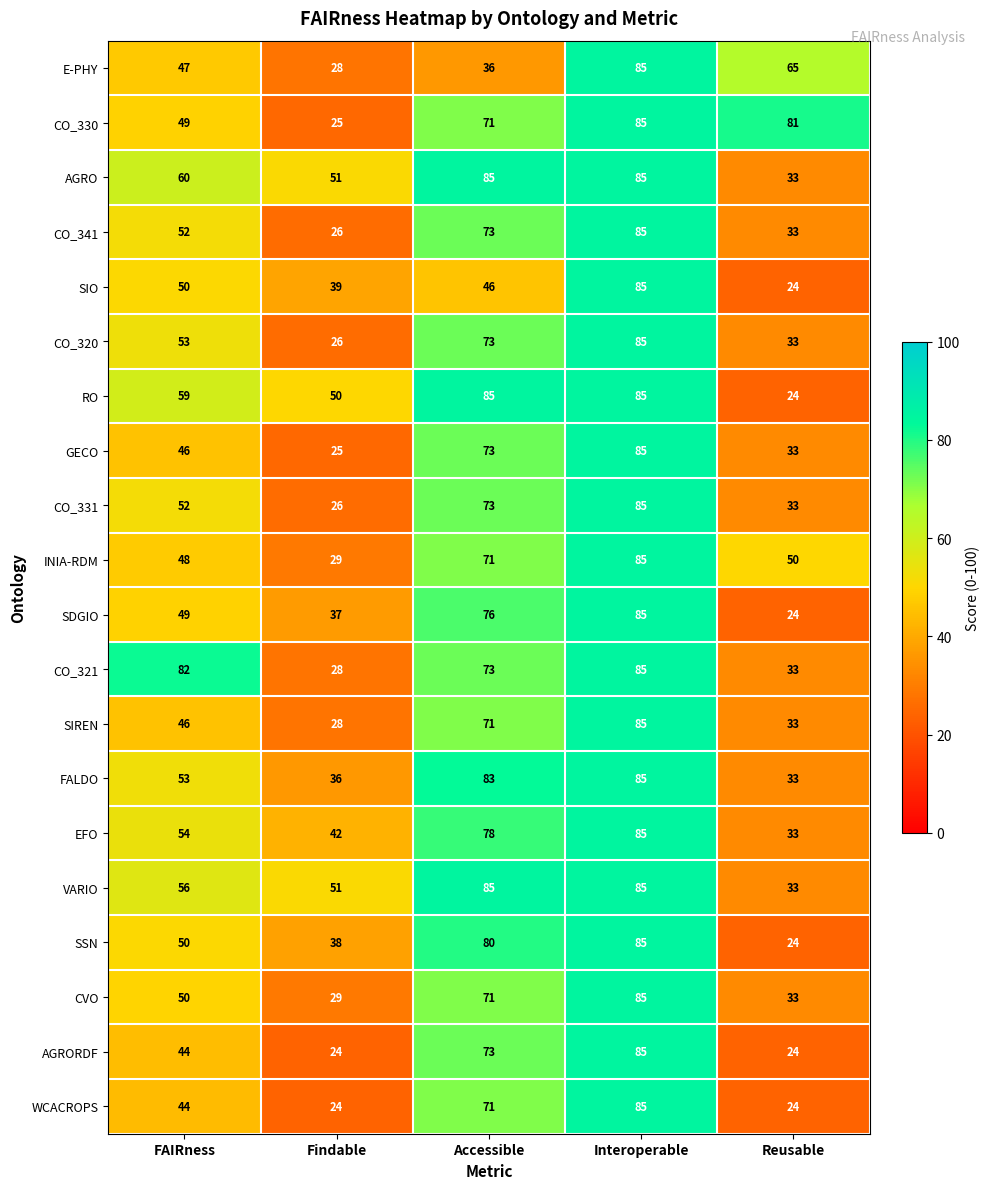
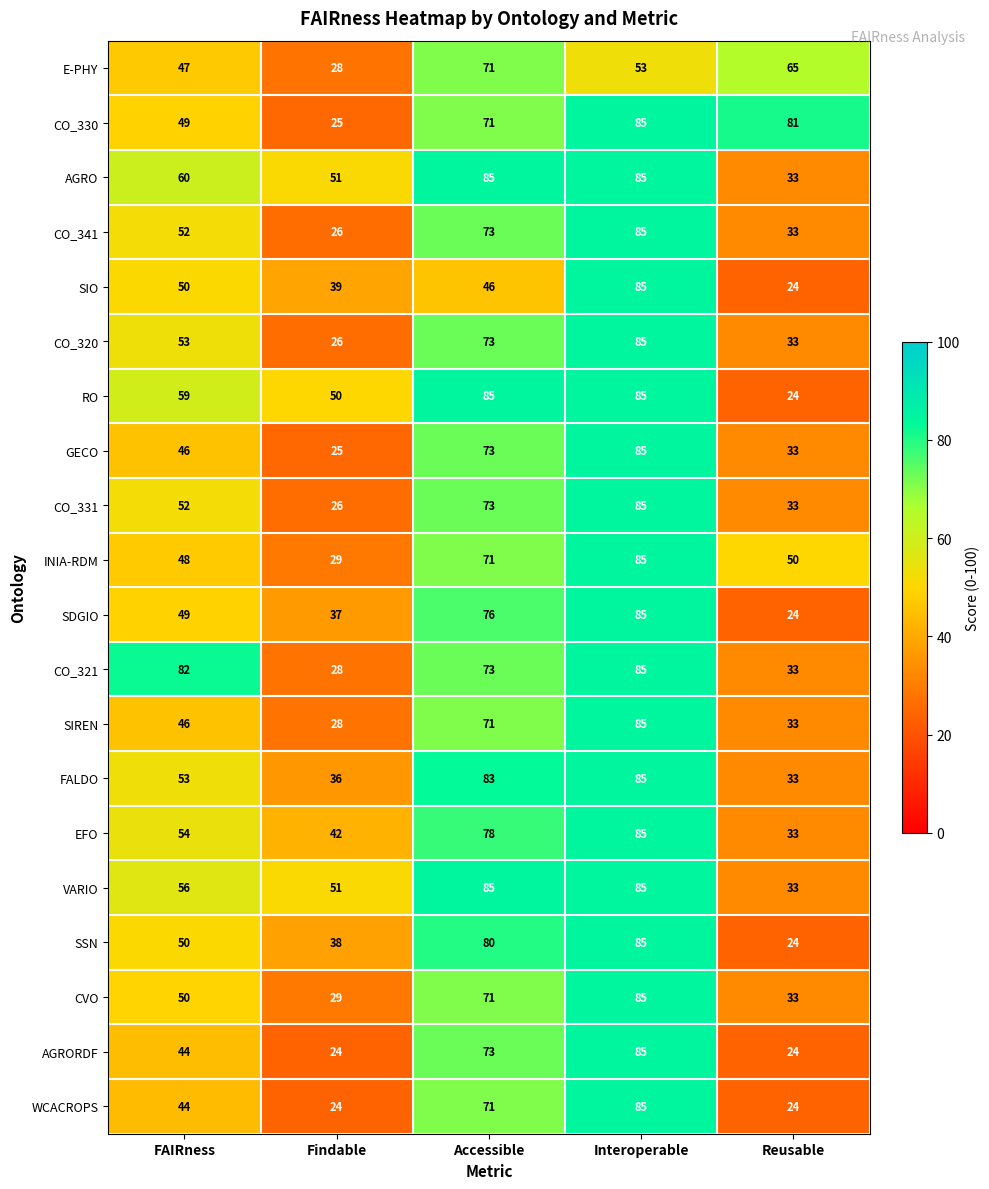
  {
    "E-PHY": {
      "FAIRness": 47,
      "Findable": 28,
-     "Accessible": 36,
-     "Interoperable": 85,
+     "Accessible": 71,
+     "Interoperable": 53,
      "Reusable": 65
    },
    "CO_330": {
      "FAIRness": 49,
      "Findable": 25,
      "Accessible": 71,
      "Interoperable": 85,
      "Reusable": 81
    },
    "AGRO": {
      "FAIRness": 60,
      "Findable": 51,
      "Accessible": 85,
      "Interoperable": 85,
      "Reusable": 33
    },
    "CO_341": {
      "FAIRness": 52,
      "Findable": 26,
      "Accessible": 73,
      "Interoperable": 85,
      "Reusable": 33
    },
    "SIO": {
      "FAIRness": 50,
      "Findable": 39,
      "Accessible": 46,
      "Interoperable": 85,
      "Reusable": 24
    },
    "CO_320": {
      "FAIRness": 53,
      "Findable": 26,
      "Accessible": 73,
      "Interoperable": 85,
      "Reusable": 33
    },
    "RO": {
      "FAIRness": 59,
      "Findable": 50,
      "Accessible": 85,
      "Interoperable": 85,
      "Reusable": 24
    },
    "GECO": {
      "FAIRness": 46,
      "Findable": 25,
      "Accessible": 73,
      "Interoperable": 85,
      "Reusable": 33
    },
    "CO_331": {
      "FAIRness": 52,
      "Findable": 26,
      "Accessible": 73,
      "Interoperable": 85,
      "Reusable": 33
    },
    "INIA-RDM": {
      "FAIRness": 48,
      "Findable": 29,
      "Accessible": 71,
      "Interoperable": 85,
      "Reusable": 50
    },
    "SDGIO": {
      "FAIRness": 49,
      "Findable": 37,
      "Accessible": 76,
      "Interoperable": 85,
      "Reusable": 24
    },
    "CO_321": {
      "FAIRness": 82,
      "Findable": 28,
      "Accessible": 73,
      "Interoperable": 85,
      "Reusable": 33
    },
    "SIREN": {
      "FAIRness": 46,
      "Findable": 28,
      "Accessible": 71,
      "Interoperable": 85,
      "Reusable": 33
    },
    "FALDO": {
      "FAIRness": 53,
      "Findable": 36,
      "Accessible": 83,
      "Interoperable": 85,
      "Reusable": 33
    },
    "EFO": {
      "FAIRness": 54,
      "Findable": 42,
      "Accessible": 78,
      "Interoperable": 85,
      "Reusable": 33
    },
    "VARIO": {
      "FAIRness": 56,
      "Findable": 51,
      "Accessible": 85,
      "Interoperable": 85,
      "Reusable": 33
    },
    "SSN": {
      "FAIRness": 50,
      "Findable": 38,
      "Accessible": 80,
      "Interoperable": 85,
      "Reusable": 24
    },
    "CVO": {
      "FAIRness": 50,
      "Findable": 29,
      "Accessible": 71,
      "Interoperable": 85,
      "Reusable": 33
    },
    "AGRORDF": {
      "FAIRness": 44,
      "Findable": 24,
      "Accessible": 73,
      "Interoperable": 85,
      "Reusable": 24
    },
    "WCACROPS": {
      "FAIRness": 44,
      "Findable": 24,
      "Accessible": 71,
      "Interoperable": 85,
      "Reusable": 24
    }
  }
